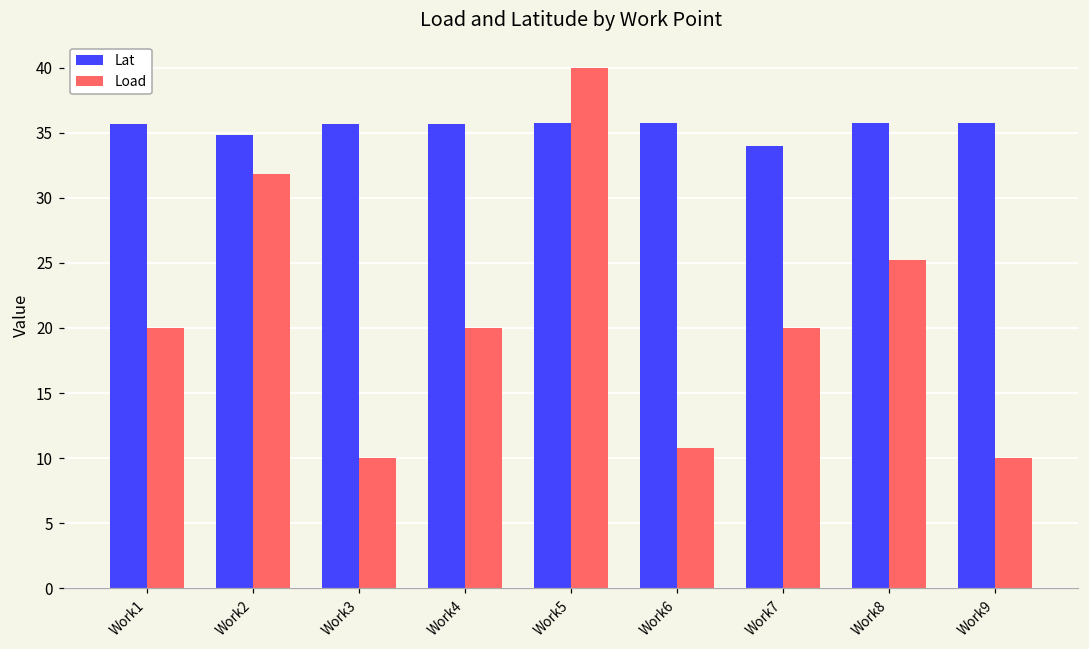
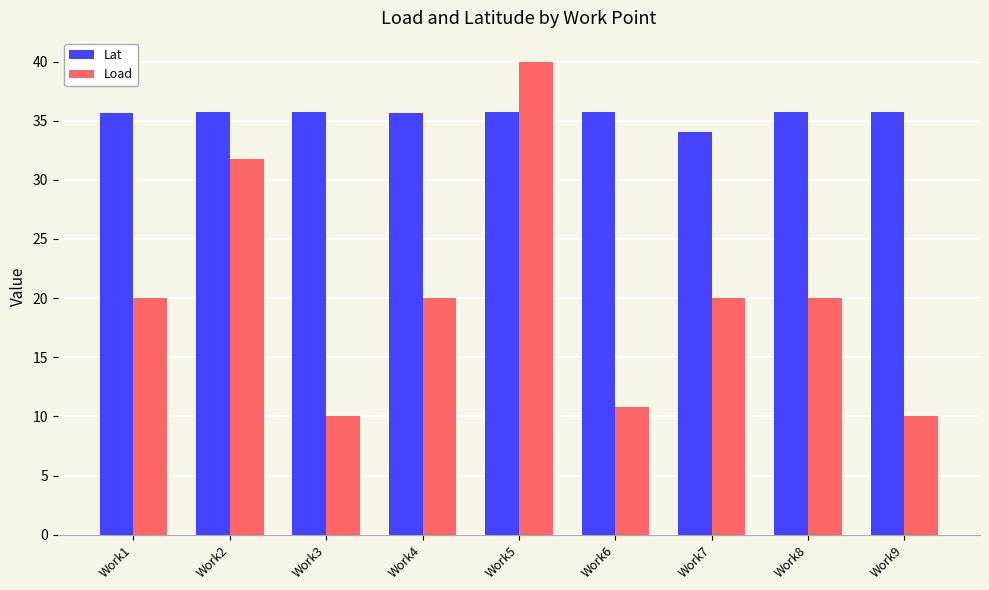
  {
    "Lat": {
      "Work1": 35.7,
-     "Work2": 34.9,
+     "Work2": 35.8,
      "Work3": 35.7,
      "Work4": 35.7,
      "Work5": 35.7,
      "Work6": 35.8,
      "Work7": 34.0,
      "Work8": 35.7,
      "Work9": 35.8
    },
    "Load": {
      "Work1": 20.0,
      "Work2": 31.8,
      "Work3": 10.0,
      "Work4": 20.0,
      "Work5": 40.0,
      "Work6": 10.8,
      "Work7": 20.0,
-     "Work8": 25.2,
+     "Work8": 20.0,
      "Work9": 10.0
    }
  }
